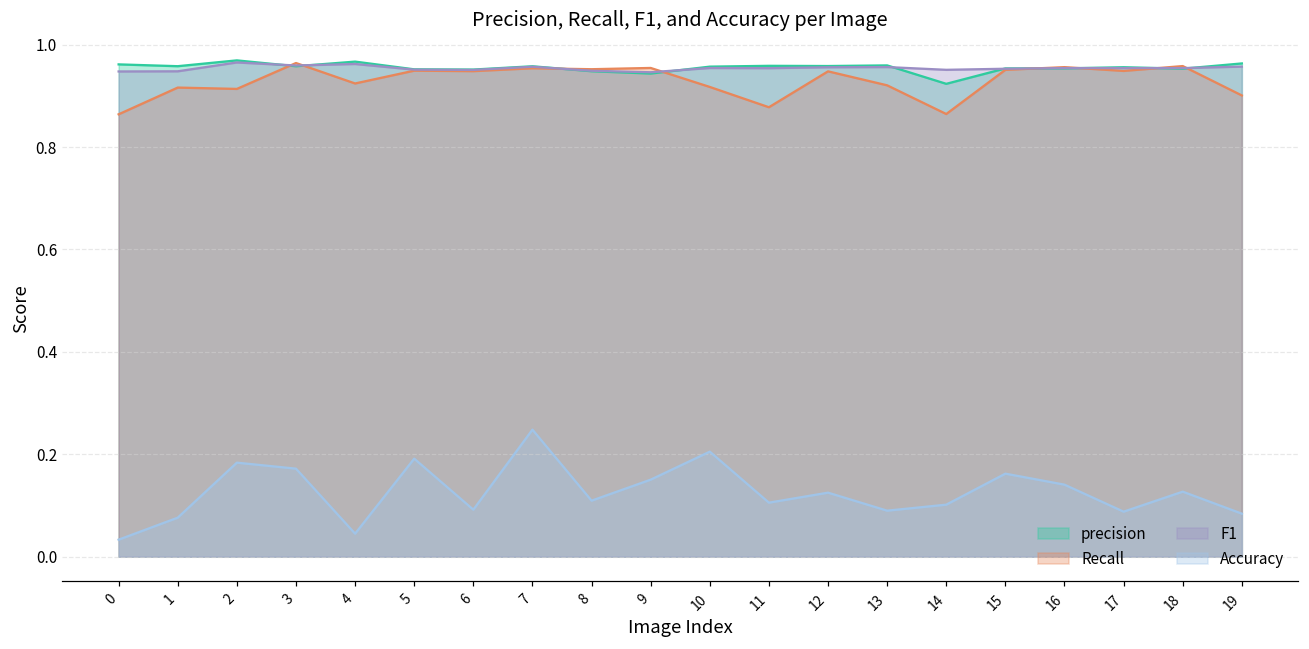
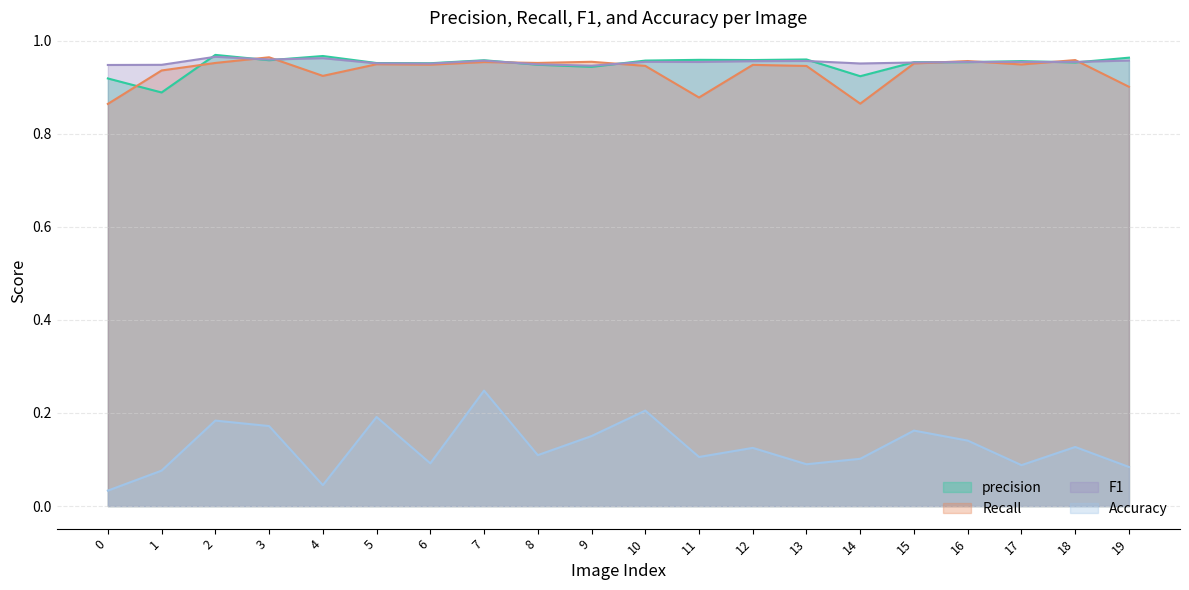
  {
    "precision": {
-     "0": 0.96,
-     "1": 0.96,
+     "0": 0.92,
+     "1": 0.89,
      "14": 0.92,
      "19": 0.96
    },
    "Recall": {
      "0": 0.86,
-     "1": 0.92,
-     "2": 0.91,
+     "1": 0.94,
+     "2": 0.95,
      "4": 0.92,
      "9": 0.95,
-     "10": 0.92,
+     "10": 0.95,
      "11": 0.88,
      "12": 0.95,
-     "13": 0.92,
+     "13": 0.95,
      "14": 0.86,
      "17": 0.95,
      "19": 0.90
    }
  }
